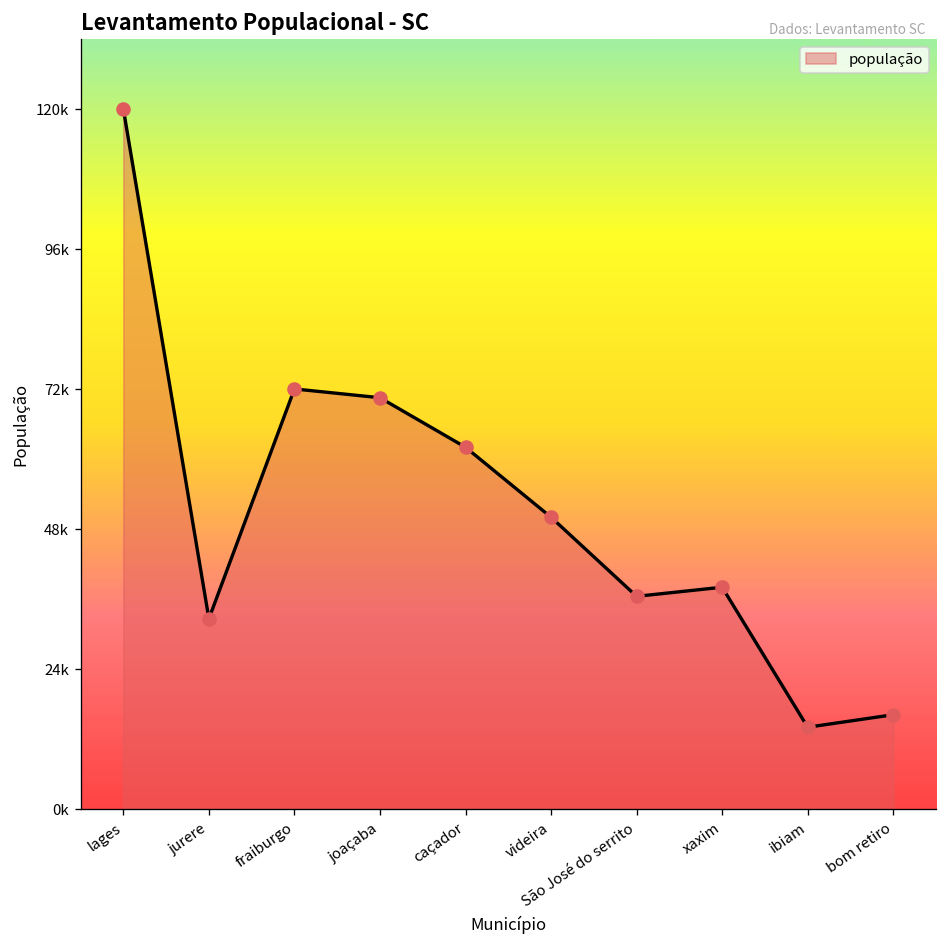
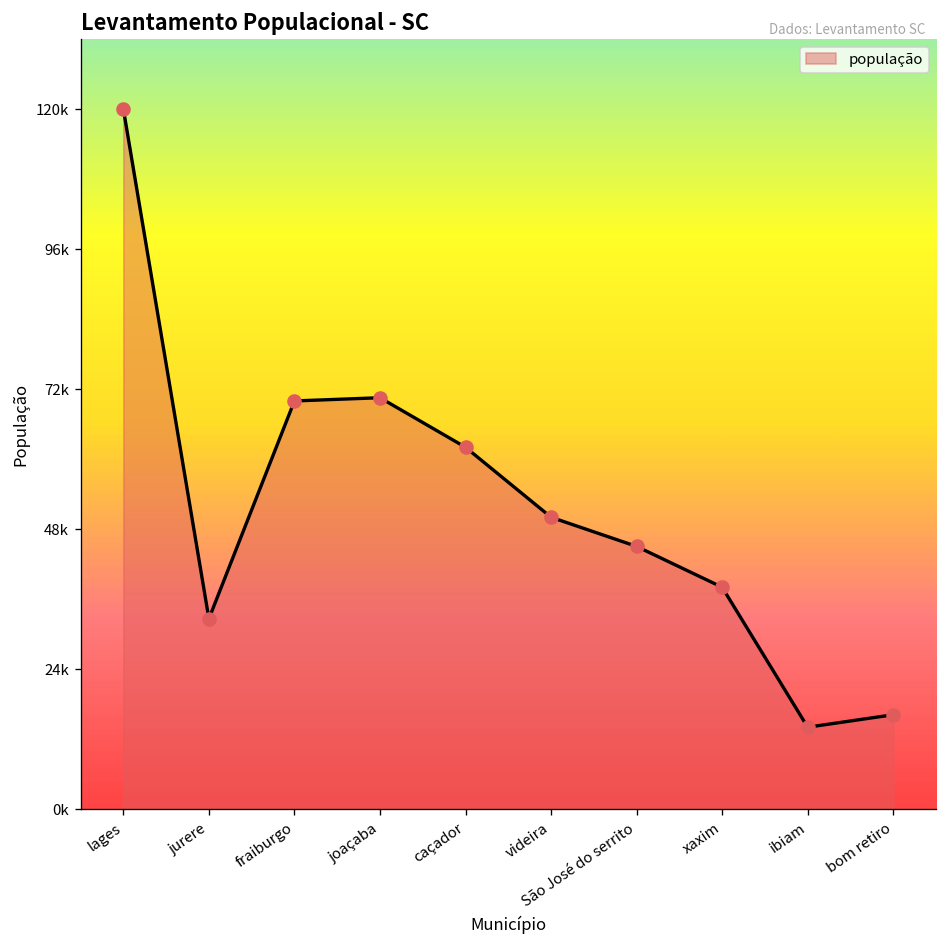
  {
    "lages": 120000,
    "jurere": 33000,
-   "fraiburgo": 72000,
+   "fraiburgo": 70000,
    "joaçaba": 70000,
    "caçador": 62000,
    "videira": 50000,
-   "São José do serrito": 36000,
+   "São José do serrito": 45000,
    "xaxim": 38000,
    "ibiam": 14000,
    "bom retiro": 16000
  }
